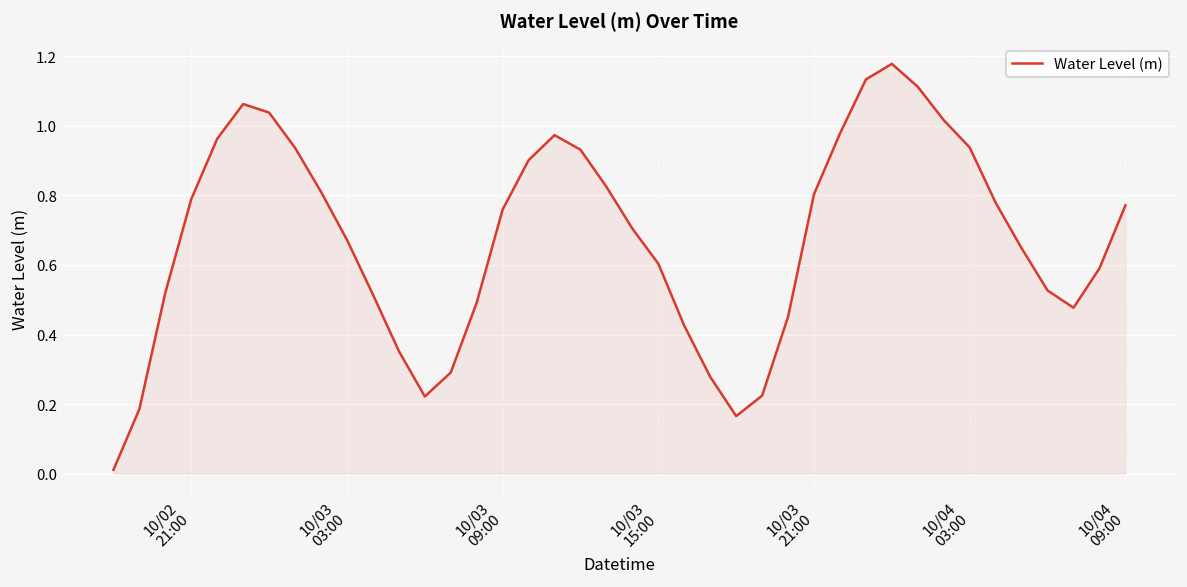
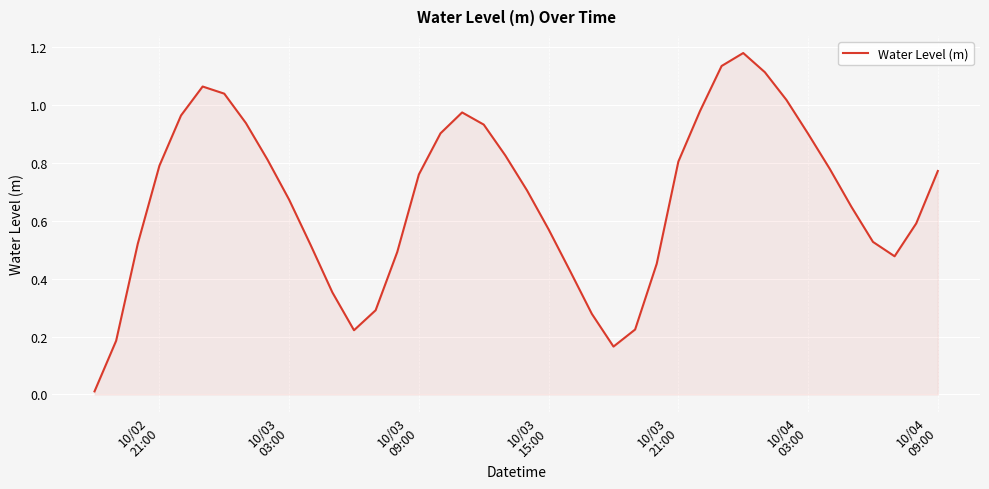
  {
    "10/02 21:00": 0.79,
    "10/03 03:00": 0.67,
    "10/03 09:00": 0.76,
-   "10/03 15:00": 0.60,
+   "10/03 15:00": 0.57,
    "10/03 21:00": 0.80,
-   "10/04 03:00": 0.94,
+   "10/04 03:00": 0.90,
    "10/04 09:00": 0.77
  }
